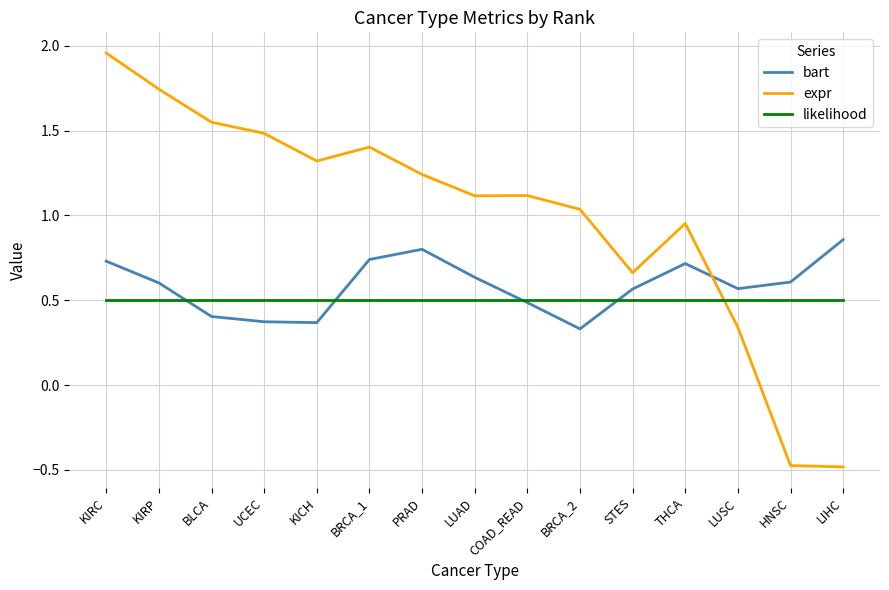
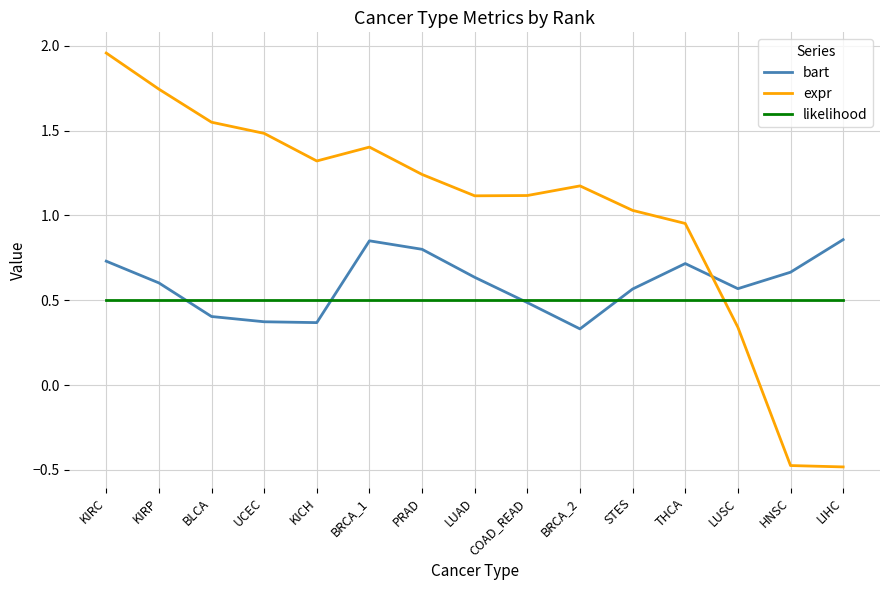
  {
    "bart": {
      "KIRC": 0.73,
      "KIRP": 0.60,
      "BLCA": 0.40,
      "UCEC": 0.37,
      "KICH": 0.37,
-     "BRCA_1": 0.74,
+     "BRCA_1": 0.85,
      "PRAD": 0.80,
      "LUAD": 0.64,
      "BRCA_2": 0.33,
      "STES": 0.57,
      "THCA": 0.72,
      "LUSC": 0.57,
-     "HNSC": 0.61,
+     "HNSC": 0.67,
      "LIHC": 0.86
    },
    "expr": {
      "KIRC": 1.96,
      "KIRP": 1.74,
      "BLCA": 1.55,
      "UCEC": 1.48,
      "KICH": 1.32,
      "BRCA_1": 1.40,
      "PRAD": 1.24,
      "LUAD": 1.12,
      "COAD_READ": 1.12,
-     "BRCA_2": 1.04,
-     "STES": 0.66,
+     "BRCA_2": 1.17,
+     "STES": 1.03,
      "THCA": 0.95,
      "LUSC": 0.34,
      "HNSC": -0.47,
      "LIHC": -0.48
    },
    "likelihood": {
      "KIRC": 0.50,
      "KIRP": 0.50,
      "BLCA": 0.50,
      "UCEC": 0.50,
      "KICH": 0.50,
      "BRCA_1": 0.50,
      "PRAD": 0.50,
      "LUAD": 0.50,
      "BRCA_2": 0.50,
      "STES": 0.50,
      "THCA": 0.50,
      "LUSC": 0.50,
      "HNSC": 0.50,
      "LIHC": 0.50
    }
  }
